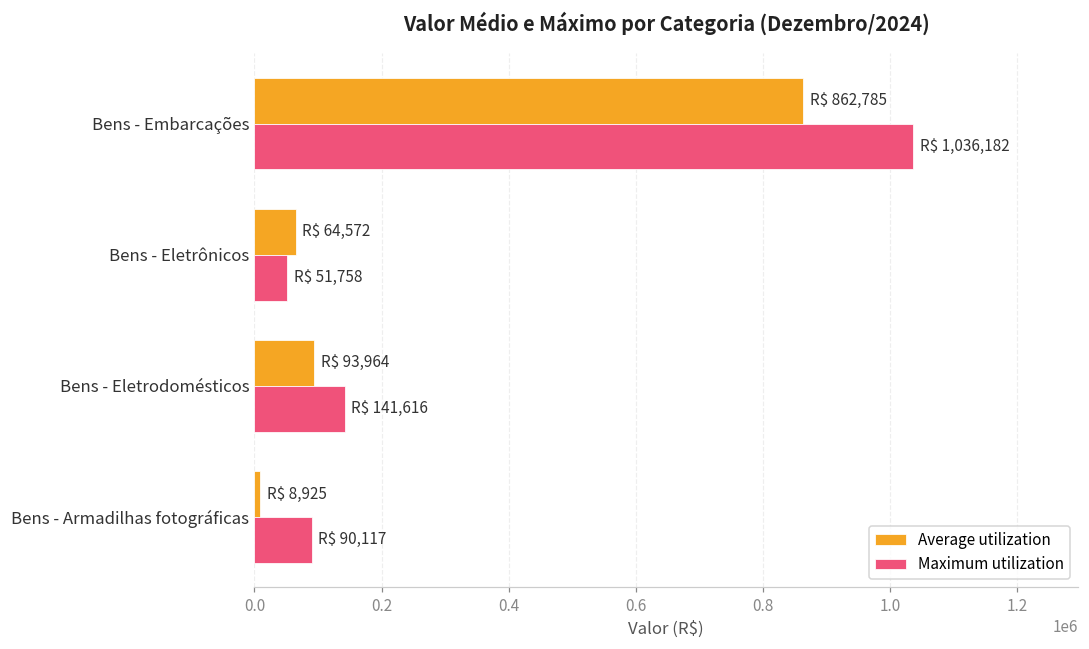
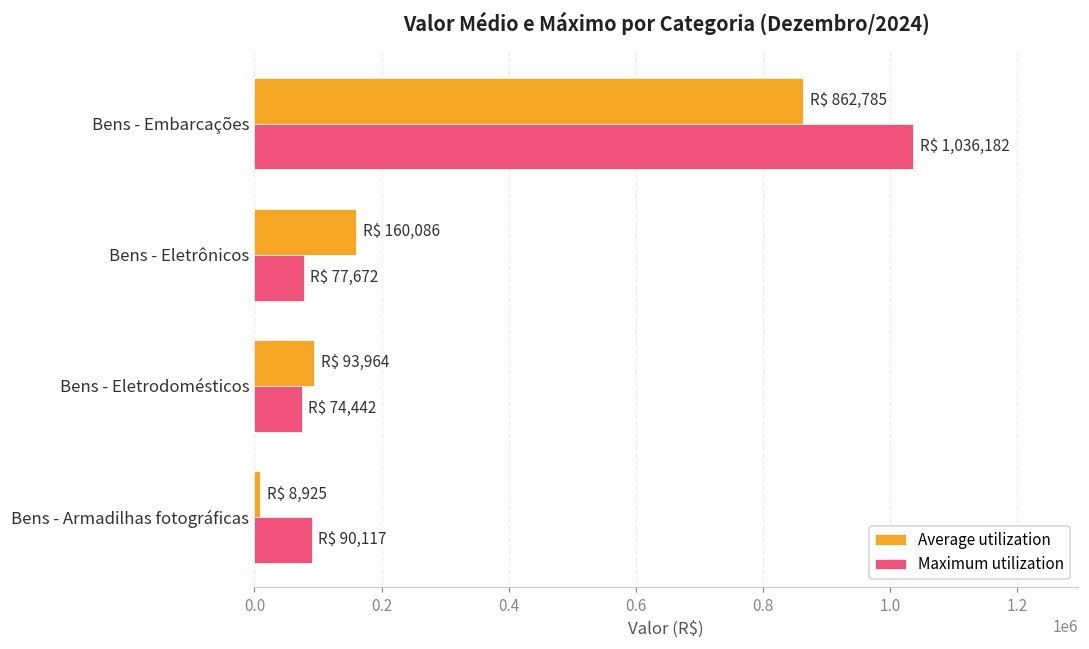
  {
    "Average utilization": {
      "Bens - Embarcações": "862,785",
-     "Bens - Eletrônicos": "64,572",
+     "Bens - Eletrônicos": "160,086",
      "Bens - Eletrodomésticos": "93,964",
      "Bens - Armadilhas fotográficas": "8,925"
    },
    "Maximum utilization": {
      "Bens - Embarcações": "1,036,182",
-     "Bens - Eletrônicos": "51,758",
-     "Bens - Eletrodomésticos": "141,616",
+     "Bens - Eletrônicos": "77,672",
+     "Bens - Eletrodomésticos": "74,442",
      "Bens - Armadilhas fotográficas": "90,117"
    }
  }
